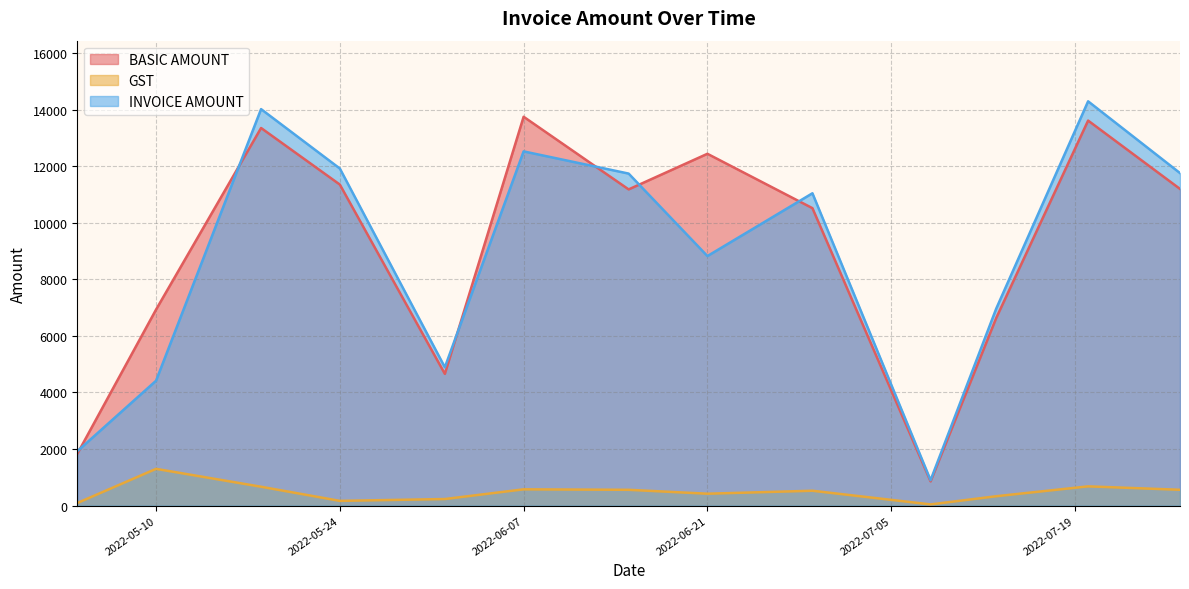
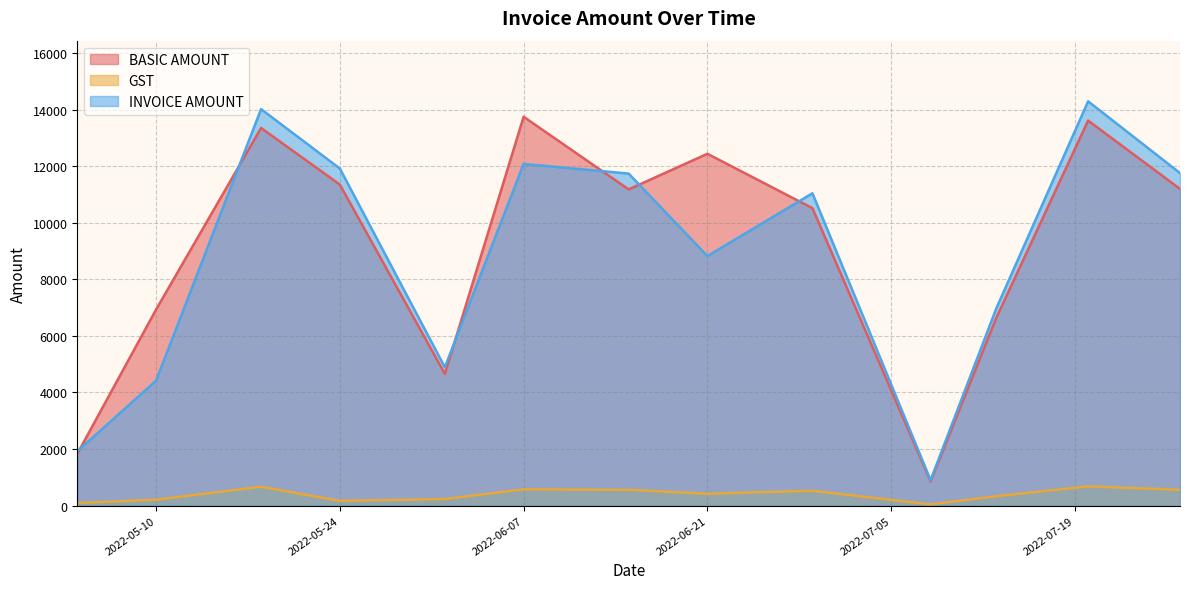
  {
    "BASIC AMOUNT": {
      "2022-05-10": 6900,
      "2022-05-24": 11400,
      "2022-06-07": 13700,
      "2022-06-21": 12400
    },
    "GST": {
-     "2022-05-10": 1300,
+     "2022-05-10": 200,
      "2022-05-24": 200,
      "2022-06-07": 600,
      "2022-06-21": 400
    },
    "INVOICE AMOUNT": {
      "2022-05-10": 4400,
      "2022-05-24": 11900,
-     "2022-06-07": 12500,
+     "2022-06-07": 12100,
      "2022-06-21": 8800
    }
  }
